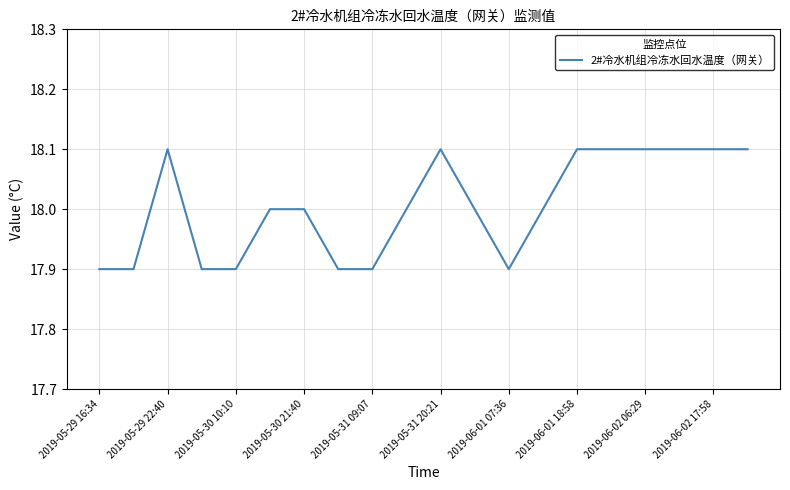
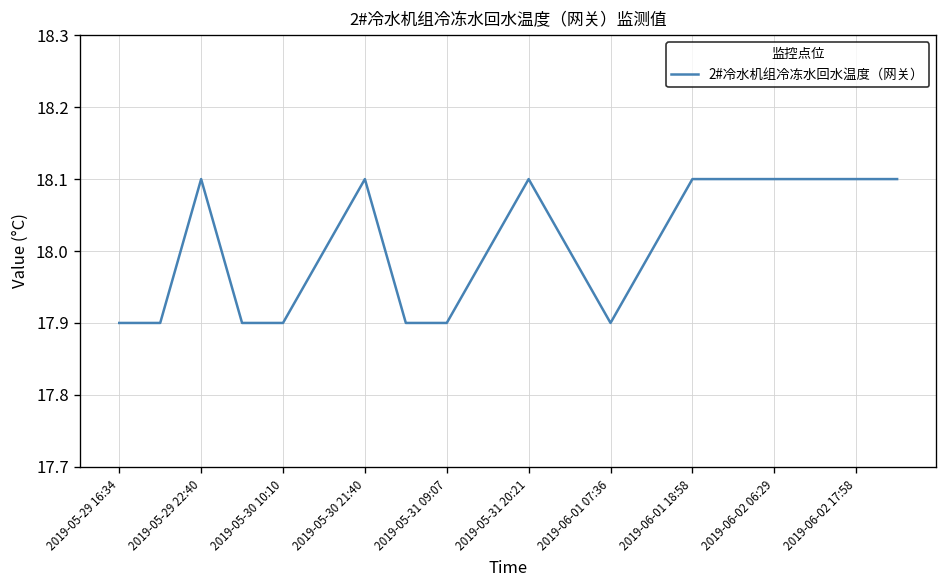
  {
    "2019-05-29 16:34": 17.9,
    "2019-05-29 22:40": 18.1,
    "2019-05-30 10:10": 17.9,
-   "2019-05-30 21:40": 18.0,
+   "2019-05-30 21:40": 18.1,
    "2019-05-31 09:07": 17.9,
    "2019-05-31 20:21": 18.1,
    "2019-06-01 07:36": 17.9,
    "2019-06-01 18:58": 18.1,
    "2019-06-02 06:29": 18.1,
    "2019-06-02 17:58": 18.1
  }
